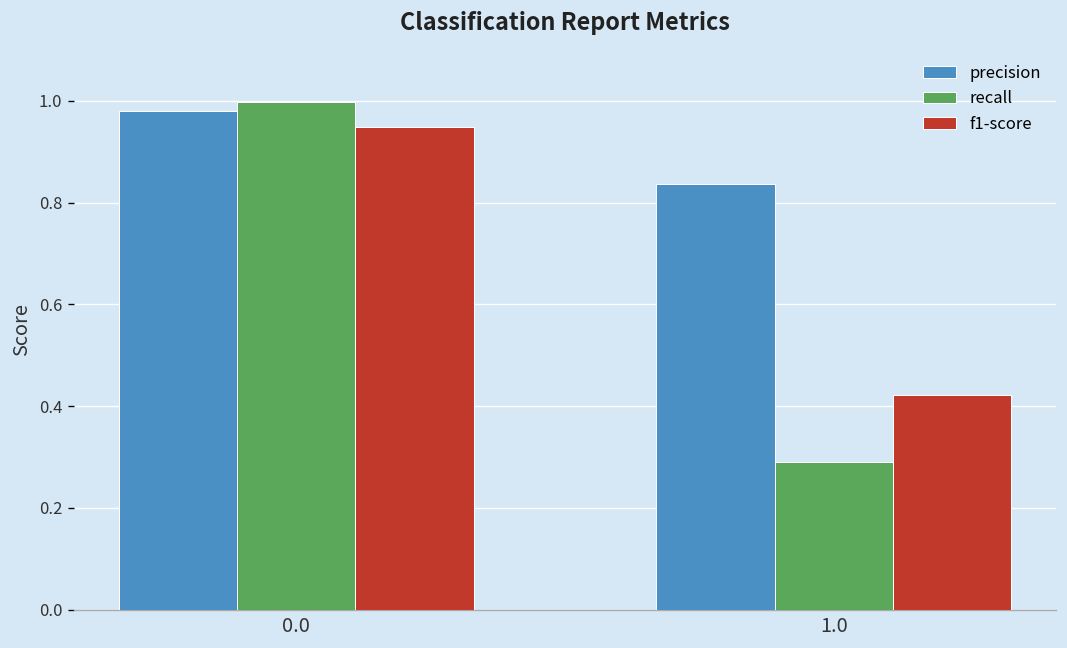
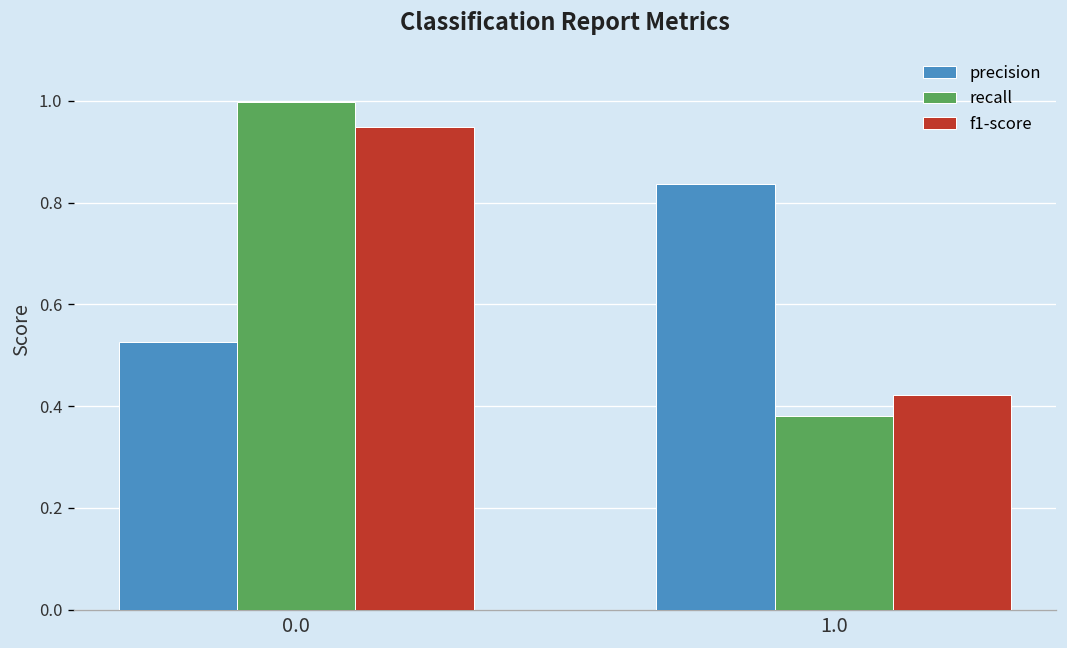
  {
    "precision": {
-     "0.0": 0.98,
+     "0.0": 0.53,
      "1.0": 0.84
    },
    "recall": {
      "0.0": 1.00,
-     "1.0": 0.29
+     "1.0": 0.38
    },
    "f1-score": {
      "0.0": 0.95,
      "1.0": 0.42
    }
  }
